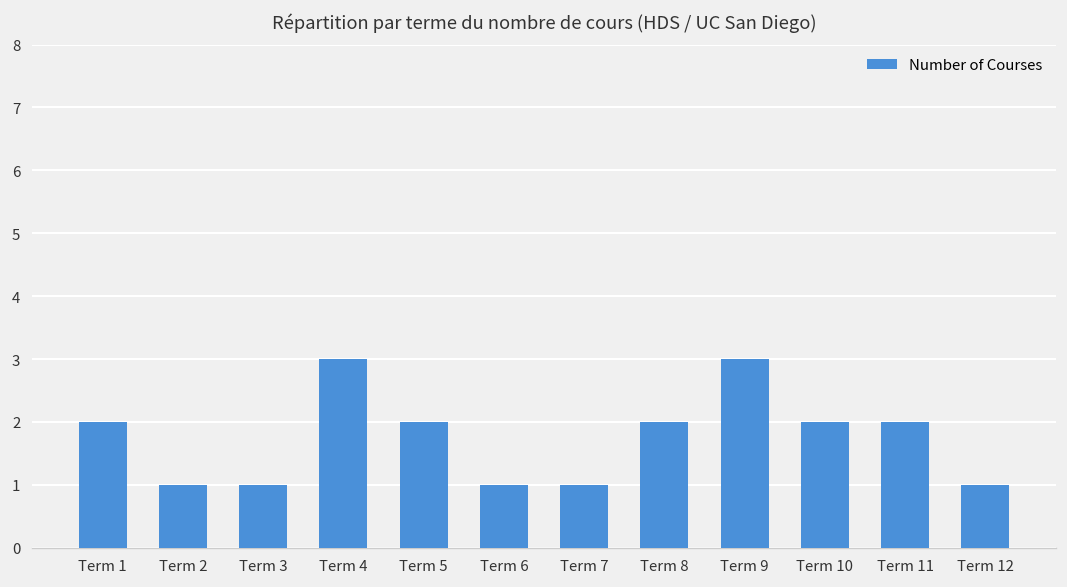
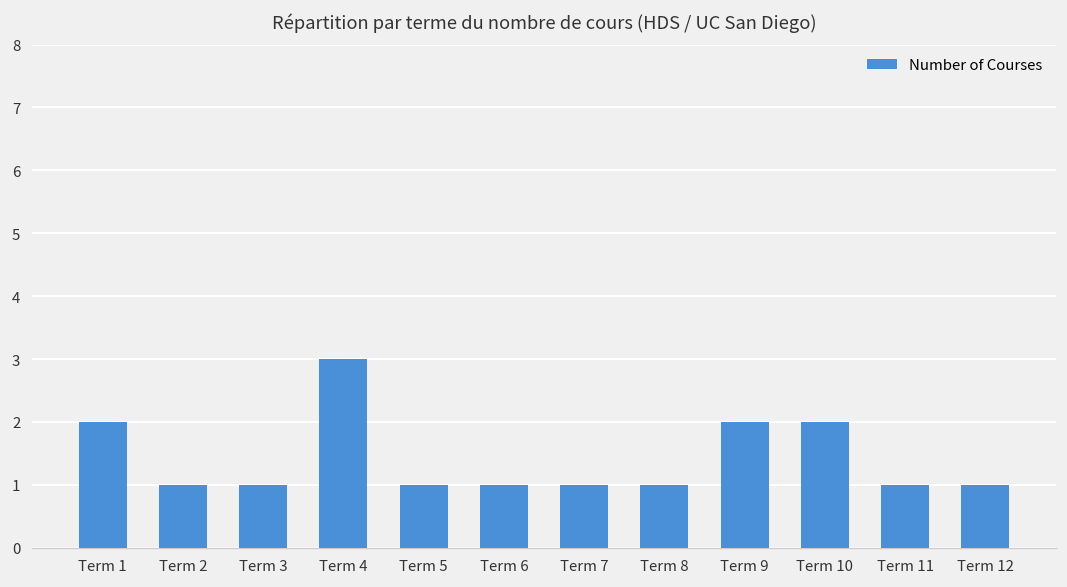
  {
    "Term 1": 2,
    "Term 2": 1,
    "Term 3": 1,
    "Term 4": 3,
-   "Term 5": 2,
+   "Term 5": 1,
    "Term 6": 1,
    "Term 7": 1,
-   "Term 8": 2,
-   "Term 9": 3,
+   "Term 8": 1,
+   "Term 9": 2,
    "Term 10": 2,
-   "Term 11": 2,
+   "Term 11": 1,
    "Term 12": 1
  }
